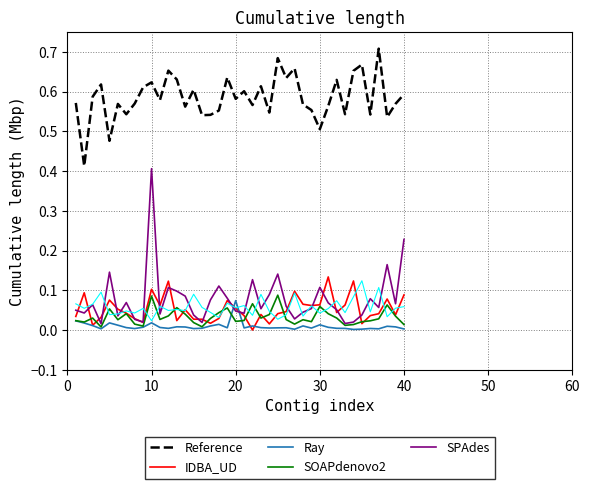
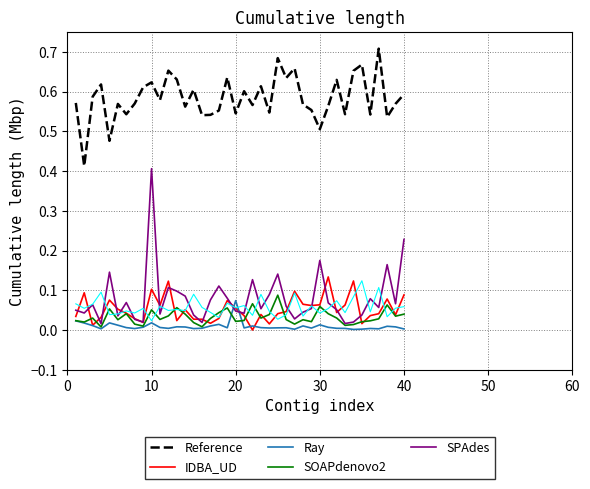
  {
    "Reference": {
      "10": 0.62,
-     "20": 0.58,
+     "20": 0.55,
      "30": 0.51,
      "40": 0.59
    },
    "IDBA_UD": {
      "10": 0.10,
      "40": 0.09
    },
    "Ray": {
      "20": 0.07,
      "30": 0.01,
      "40": 0.00
    },
    "SOAPdenovo2": {
-     "10": 0.09,
+     "10": 0.05,
      "20": 0.02,
-     "40": 0.01
+     "40": 0.04
    },
    "SPAdes": {
      "10": 0.41,
      "20": 0.05,
-     "30": 0.11,
+     "30": 0.18,
      "40": 0.23
    }
  }
